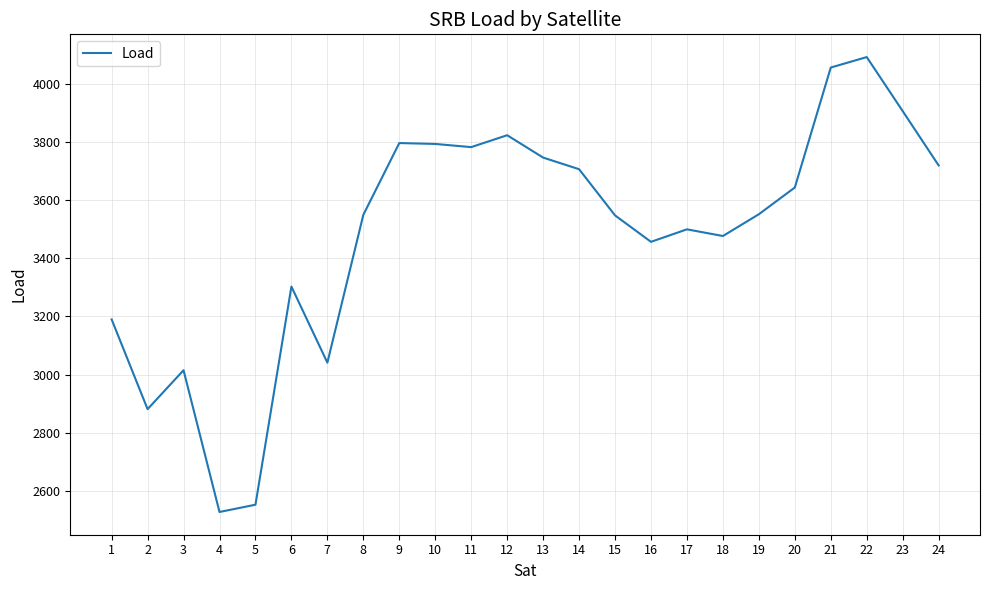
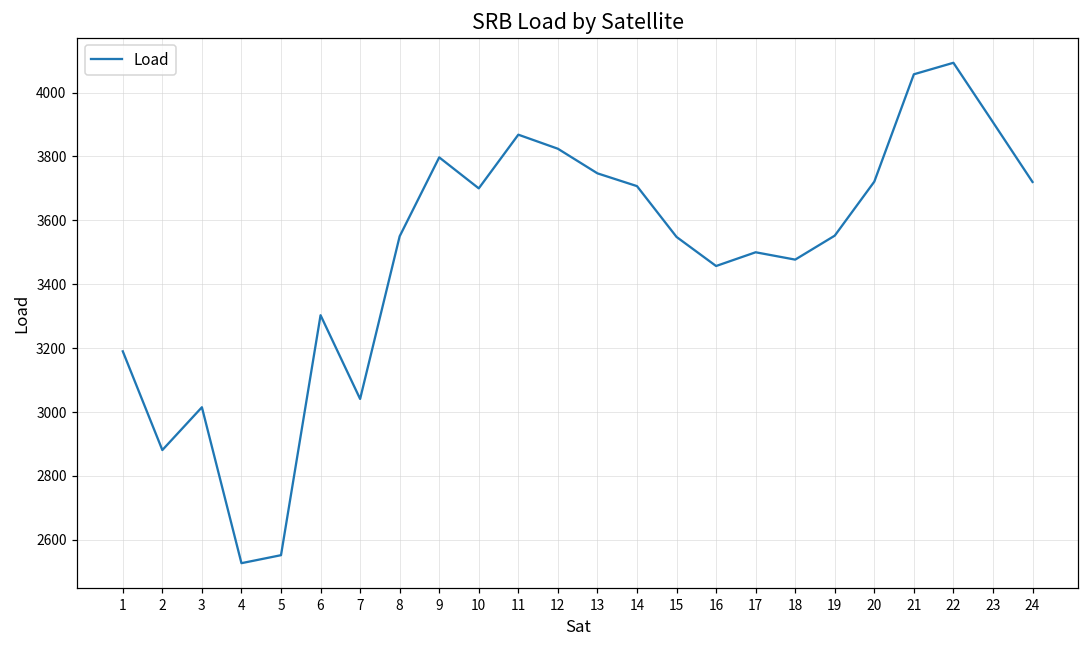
  {
    "1": 3190,
    "2": 2880,
    "3": 3020,
    "4": 2530,
    "5": 2550,
    "6": 3300,
    "7": 3040,
    "8": 3550,
    "9": 3800,
-   "10": 3790,
-   "11": 3780,
+   "10": 3700,
+   "11": 3870,
    "12": 3820,
    "13": 3750,
    "14": 3710,
    "15": 3550,
    "16": 3460,
    "17": 3500,
    "18": 3480,
    "19": 3550,
-   "20": 3640,
+   "20": 3720,
    "21": 4060,
    "22": 4090,
    "23": 3910,
    "24": 3720
  }
